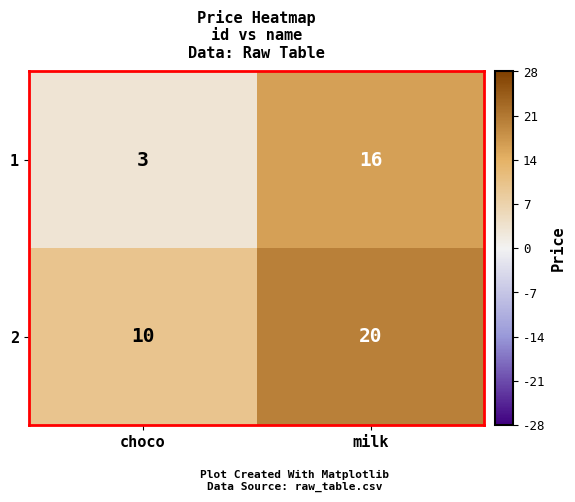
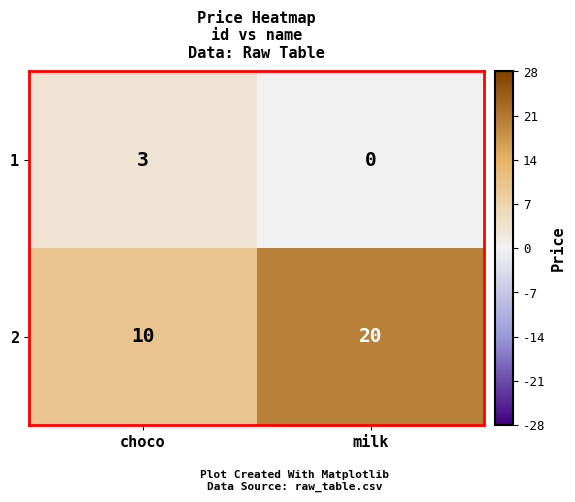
  {
    "1": {
      "choco": 3,
-     "milk": 16
+     "milk": 0
    },
    "2": {
      "choco": 10,
      "milk": 20
    }
  }
